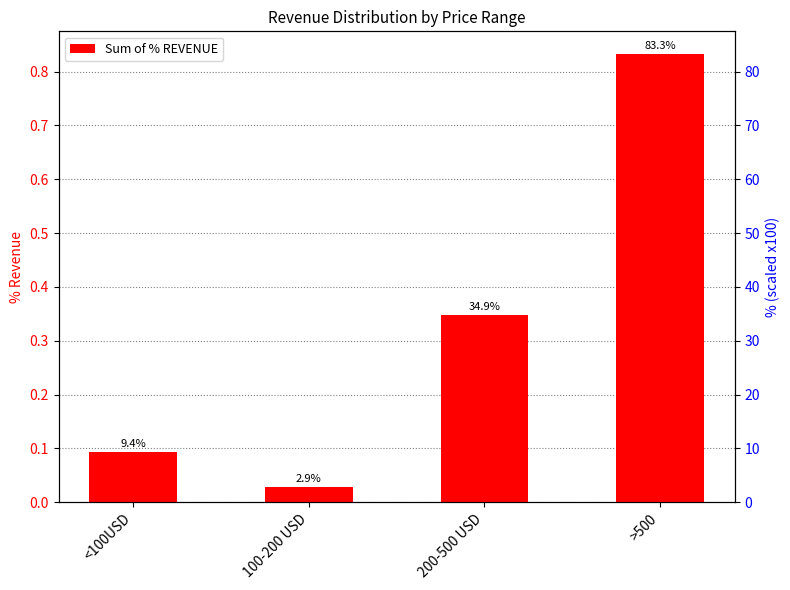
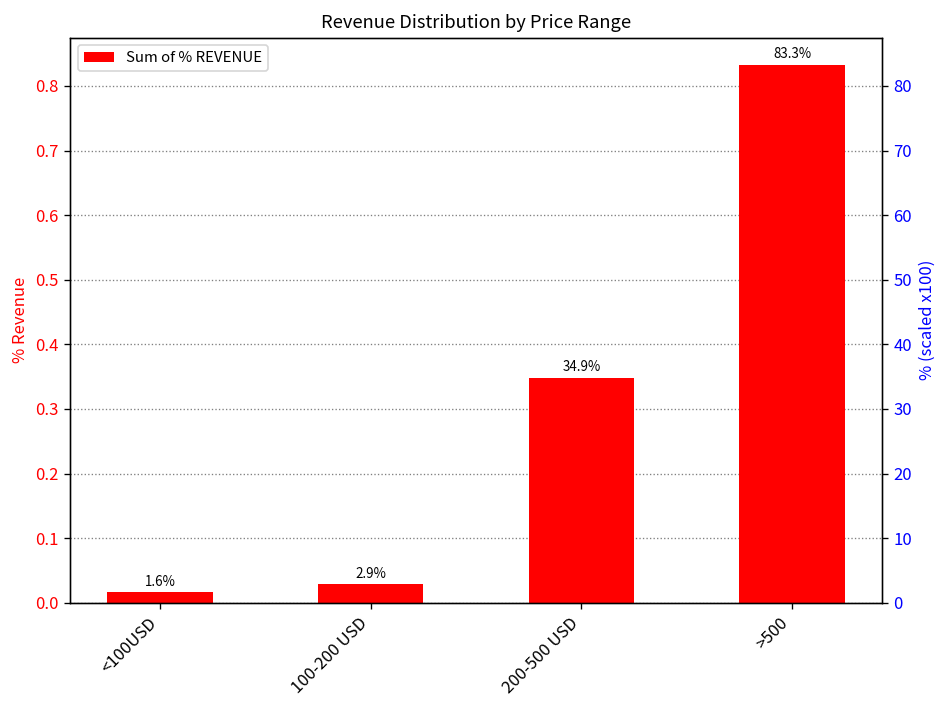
  {
-   "<100USD": "9.4%",
+   "<100USD": "1.6%",
    "100-200 USD": "2.9%",
    "200-500 USD": "34.9%",
    ">500": "83.3%"
  }
